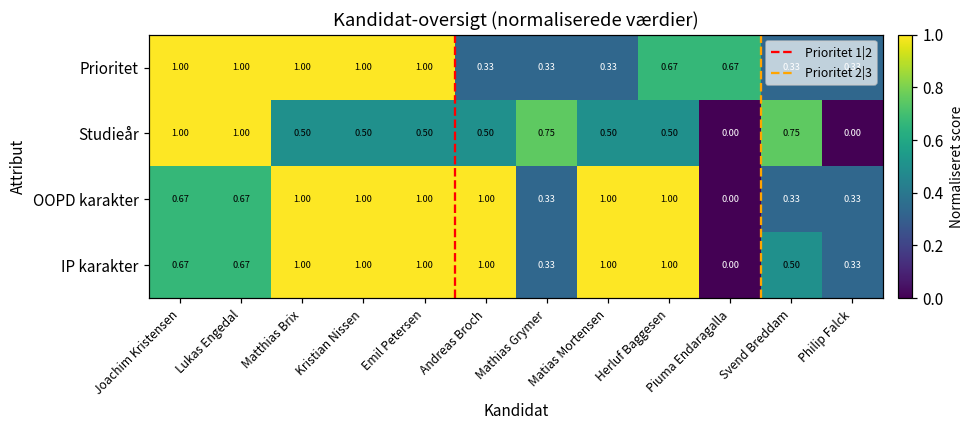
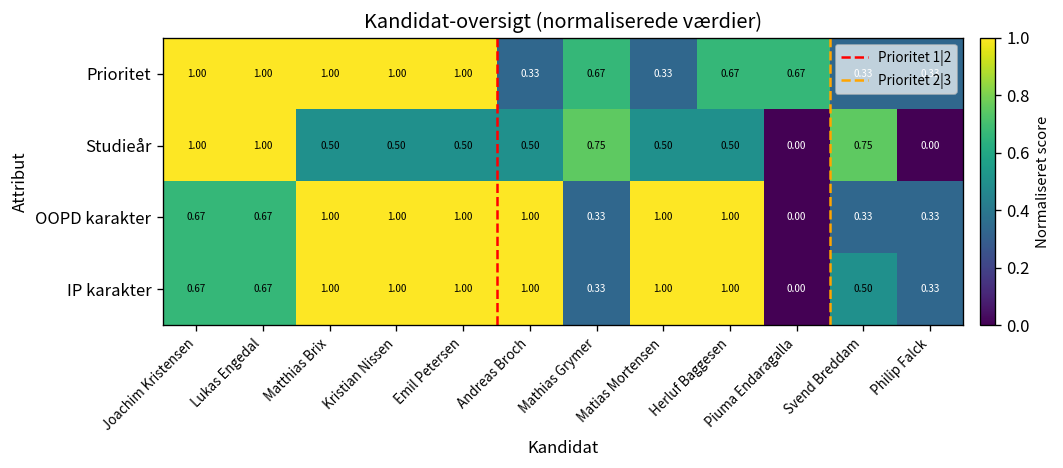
  {
    "Prioritet": {
      "Joachim Kristensen": 1.00,
      "Lukas Engedal": 1.00,
      "Matthias Brix": 1.00,
      "Kristian Nissen": 1.00,
      "Emil Petersen": 1.00,
      "Andreas Broch": 0.33,
-     "Mathias Grymer": 0.33,
+     "Mathias Grymer": 0.67,
      "Matias Mortensen": 0.33,
      "Herluf Baggesen": 0.67,
      "Piuma Endaragalla": 0.67
    },
    "Studieår": {
      "Joachim Kristensen": 1.00,
      "Lukas Engedal": 1.00,
      "Matthias Brix": 0.50,
      "Kristian Nissen": 0.50,
      "Emil Petersen": 0.50,
      "Andreas Broch": 0.50,
      "Mathias Grymer": 0.75,
      "Matias Mortensen": 0.50,
      "Herluf Baggesen": 0.50,
      "Piuma Endaragalla": 0.00,
      "Svend Breddam": 0.75,
      "Philip Falck": 0.00
    },
    "OOPD karakter": {
      "Joachim Kristensen": 0.67,
      "Lukas Engedal": 0.67,
      "Matthias Brix": 1.00,
      "Kristian Nissen": 1.00,
      "Emil Petersen": 1.00,
      "Andreas Broch": 1.00,
      "Mathias Grymer": 0.33,
      "Matias Mortensen": 1.00,
      "Herluf Baggesen": 1.00,
      "Piuma Endaragalla": 0.00,
      "Svend Breddam": 0.33,
      "Philip Falck": 0.33
    },
    "IP karakter": {
      "Joachim Kristensen": 0.67,
      "Lukas Engedal": 0.67,
      "Matthias Brix": 1.00,
      "Kristian Nissen": 1.00,
      "Emil Petersen": 1.00,
      "Andreas Broch": 1.00,
      "Mathias Grymer": 0.33,
      "Matias Mortensen": 1.00,
      "Herluf Baggesen": 1.00,
      "Piuma Endaragalla": 0.00,
      "Svend Breddam": 0.50,
      "Philip Falck": 0.33
    }
  }
